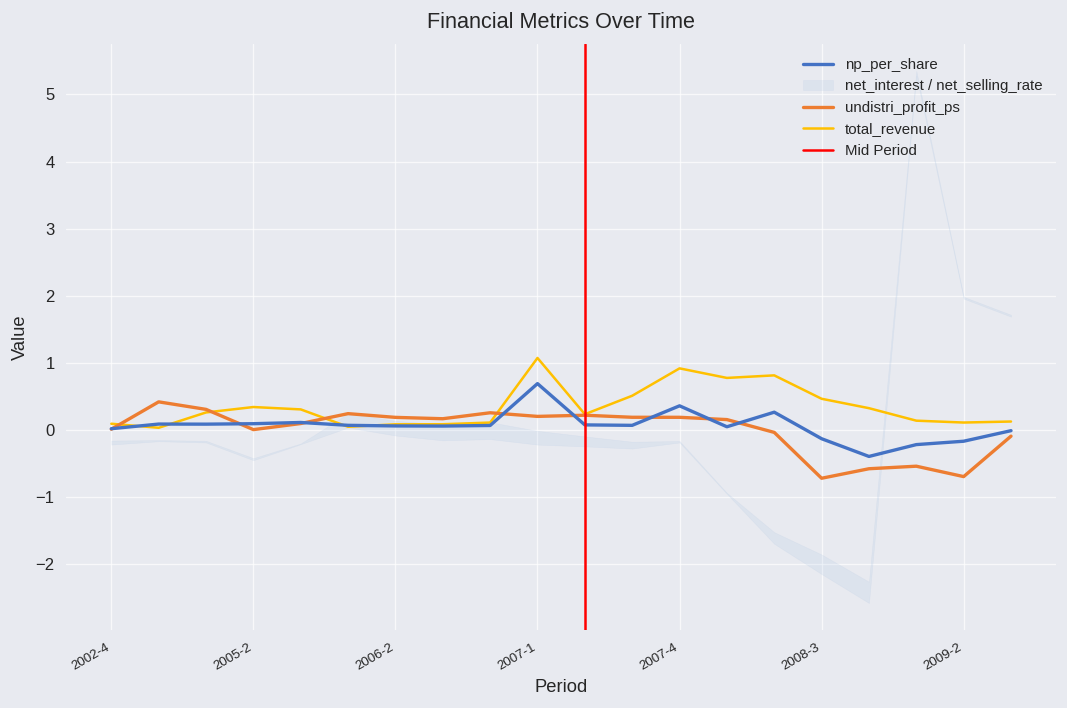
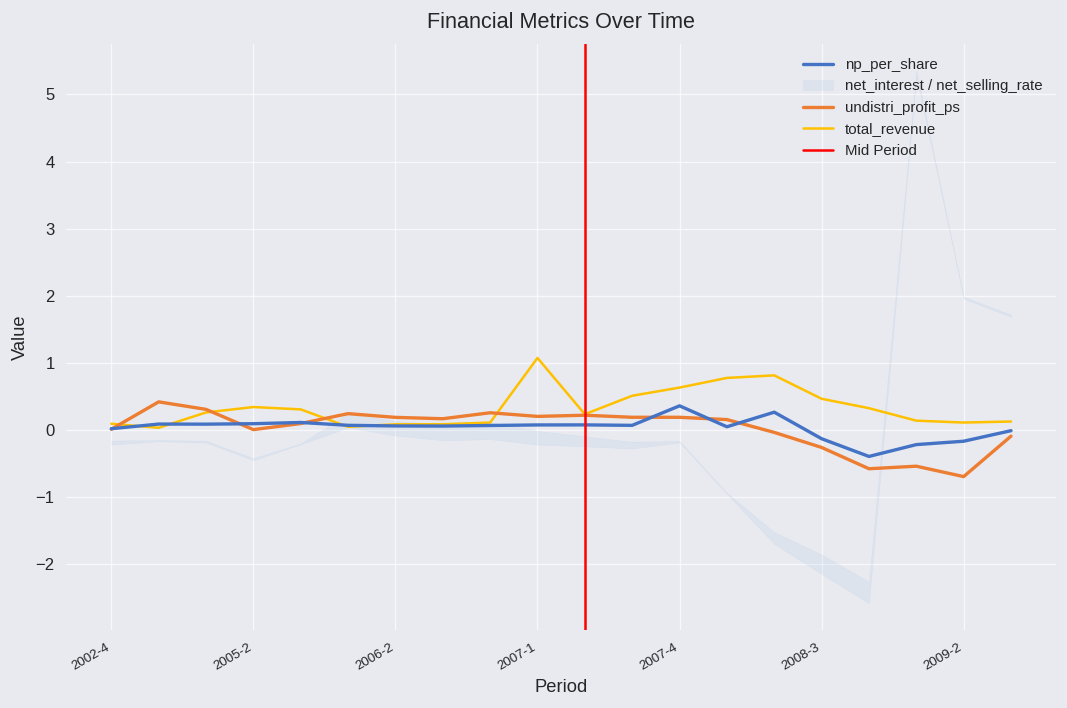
  {
    "np_per_share": {
      "2005-2": 0.1,
-     "2007-1": 0.7,
+     "2007-1": 0.1,
      "2007-4": 0.4,
      "2008-3": -0.1,
      "2009-2": -0.2
    },
    "undistri_profit_ps": {
      "2005-2": 0.0,
      "2006-2": 0.2,
      "2007-1": 0.2,
      "2007-4": 0.2,
-     "2008-3": -0.7,
+     "2008-3": -0.3,
      "2009-2": -0.7
    },
    "total_revenue": {
      "2002-4": 0.1,
      "2005-2": 0.3,
      "2007-1": 1.1,
-     "2007-4": 0.9,
+     "2007-4": 0.6,
      "2008-3": 0.5,
      "2009-2": 0.1
    }
  }
